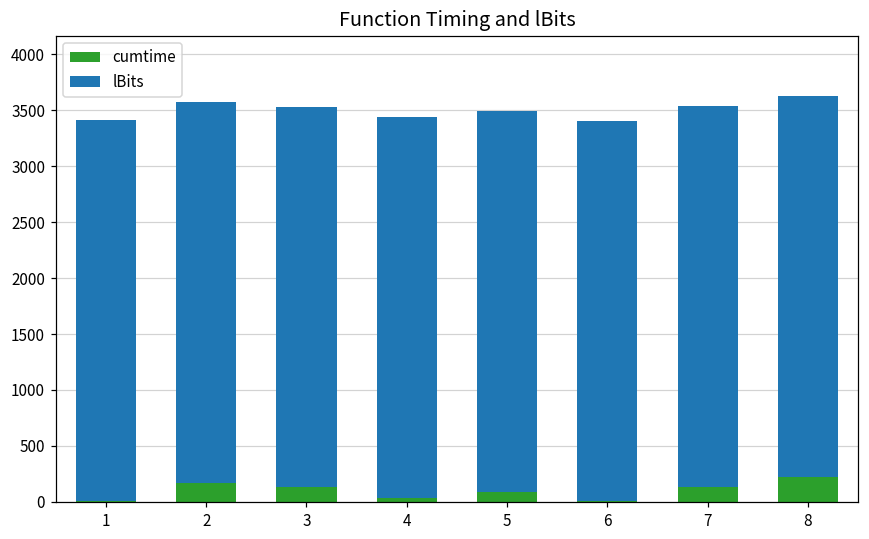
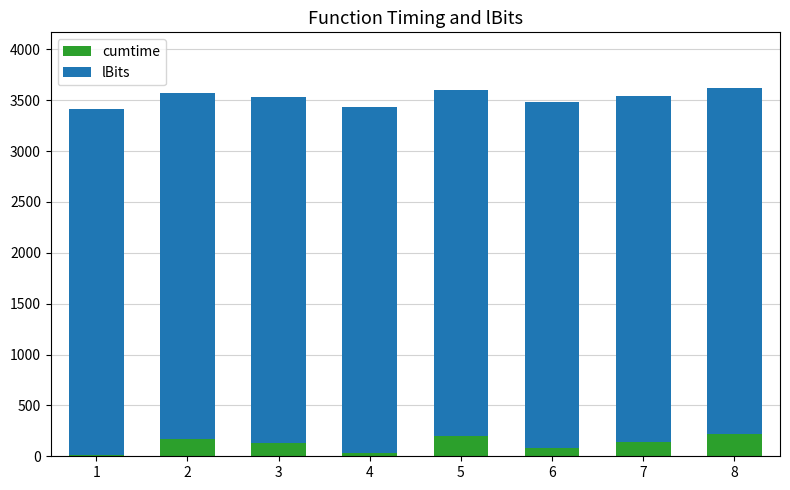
  {
    "cumtime": {
      "2": 170,
      "3": 130,
      "4": 40,
-     "5": 90,
-     "6": 10,
+     "5": 200,
+     "6": 90,
      "7": 140,
      "8": 220
    },
    "lBits": {
      "1": 3400,
      "2": 3400,
      "3": 3400,
      "4": 3400,
      "5": 3400,
      "6": 3400,
      "7": 3400,
      "8": 3400
    }
  }
